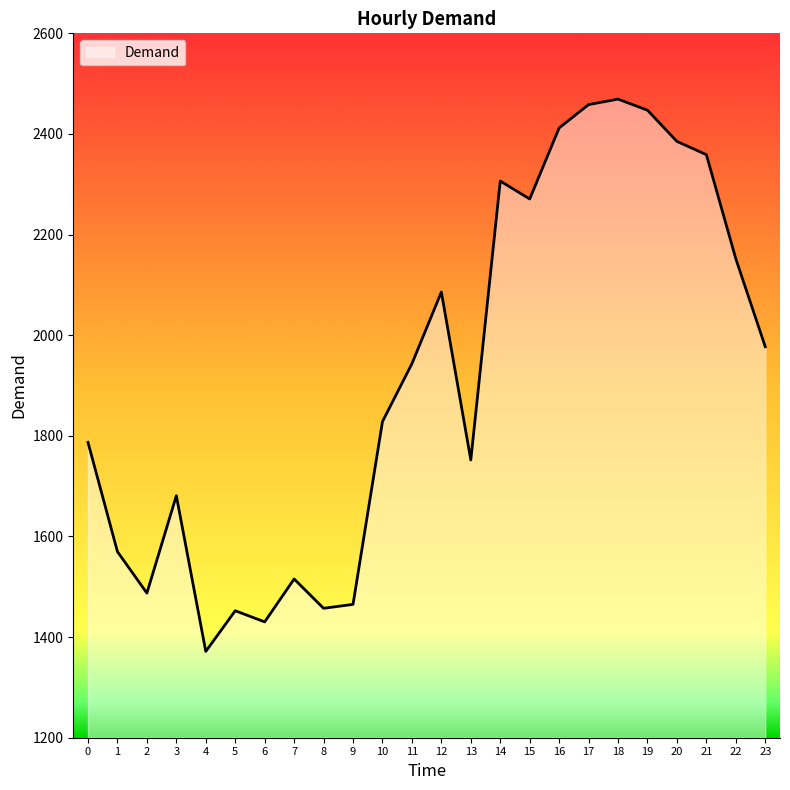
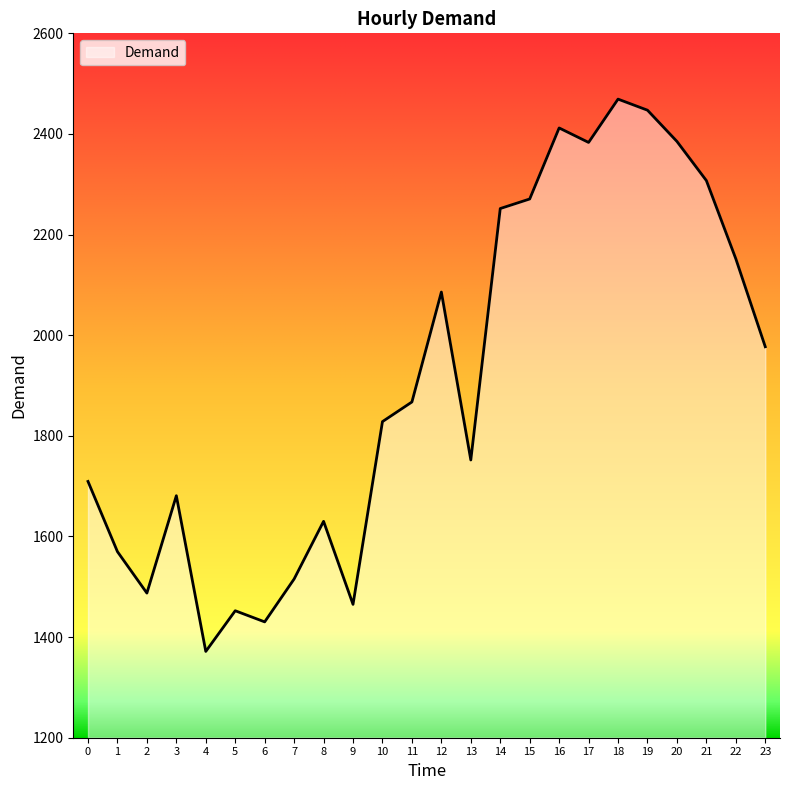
  {
-   "0": 1790,
+   "0": 1710,
    "1": 1570,
    "2": 1490,
    "3": 1680,
    "4": 1370,
    "5": 1450,
    "6": 1430,
    "7": 1520,
-   "8": 1460,
+   "8": 1630,
    "9": 1470,
    "10": 1830,
-   "11": 1940,
+   "11": 1870,
    "12": 2090,
    "13": 1750,
-   "14": 2310,
+   "14": 2250,
    "15": 2270,
    "16": 2410,
-   "17": 2460,
+   "17": 2380,
    "18": 2470,
    "19": 2450,
    "20": 2390,
-   "21": 2360,
+   "21": 2310,
    "22": 2150,
    "23": 1980
  }
